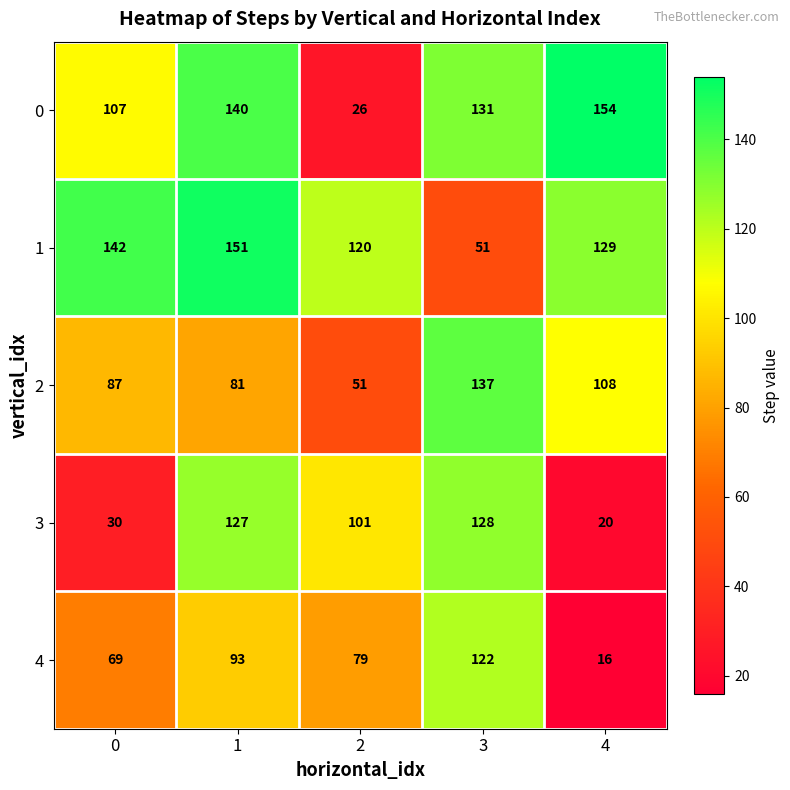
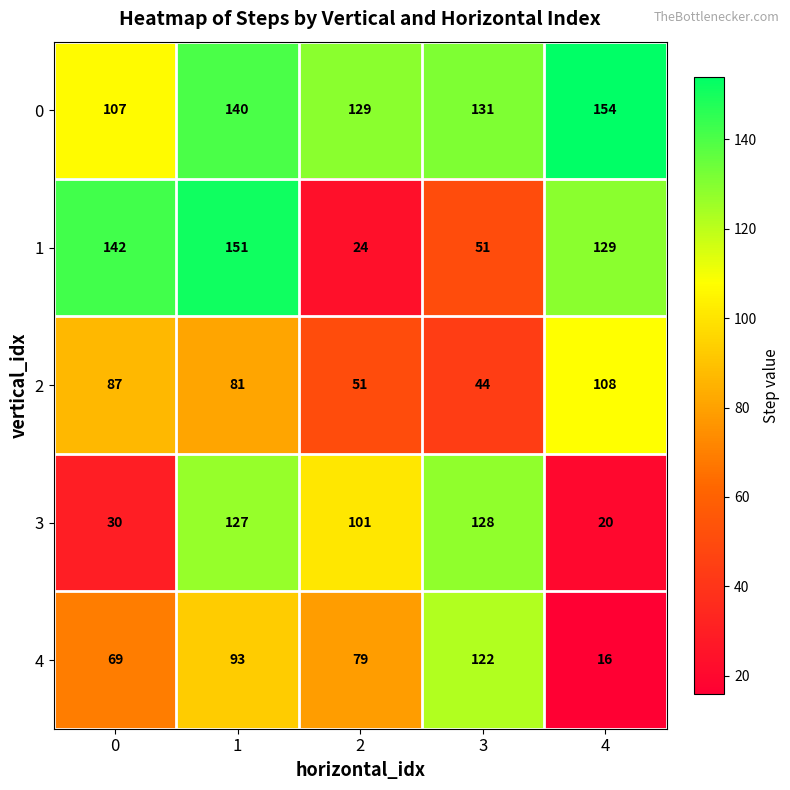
  {
    "0": {
      "0": 107,
      "1": 140,
-     "2": 26,
+     "2": 129,
      "3": 131,
      "4": 154
    },
    "1": {
      "0": 142,
      "1": 151,
-     "2": 120,
+     "2": 24,
      "3": 51,
      "4": 129
    },
    "2": {
      "0": 87,
      "1": 81,
      "2": 51,
-     "3": 137,
+     "3": 44,
      "4": 108
    },
    "3": {
      "0": 30,
      "1": 127,
      "2": 101,
      "3": 128,
      "4": 20
    },
    "4": {
      "0": 69,
      "1": 93,
      "2": 79,
      "3": 122,
      "4": 16
    }
  }
